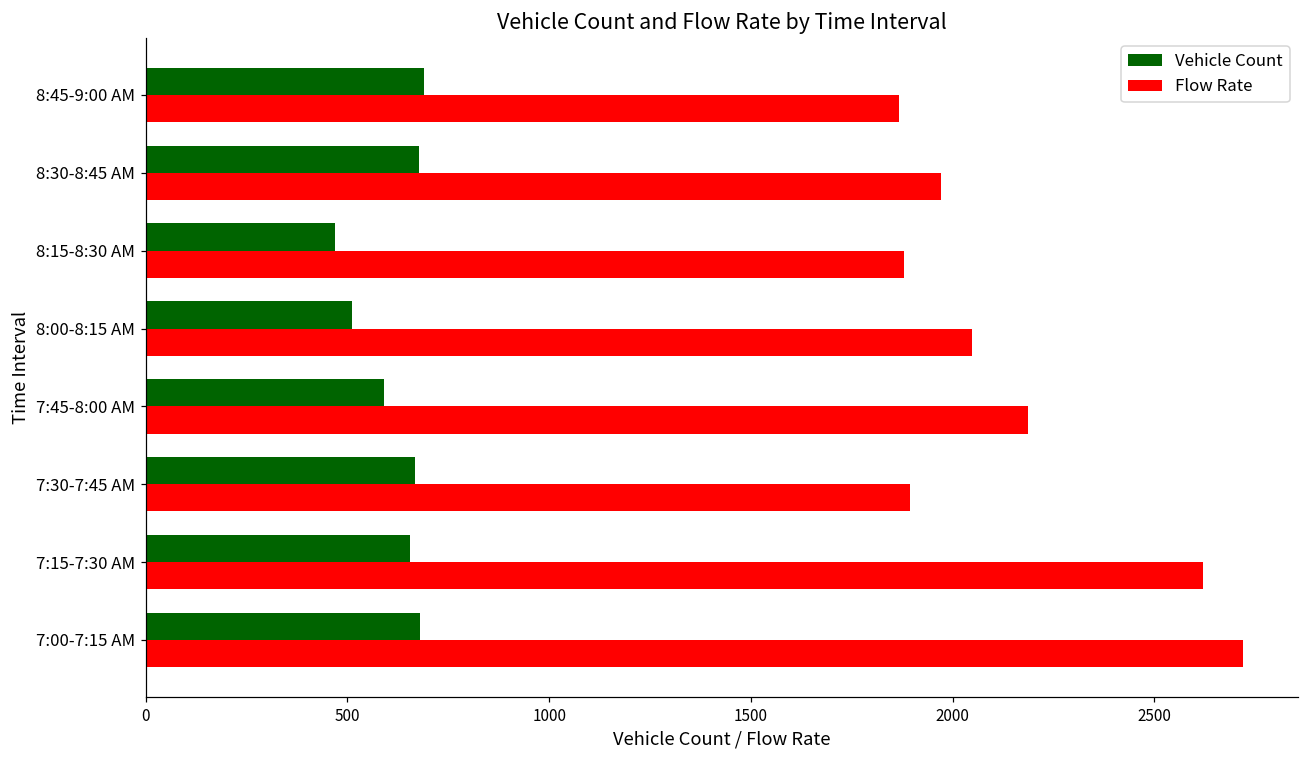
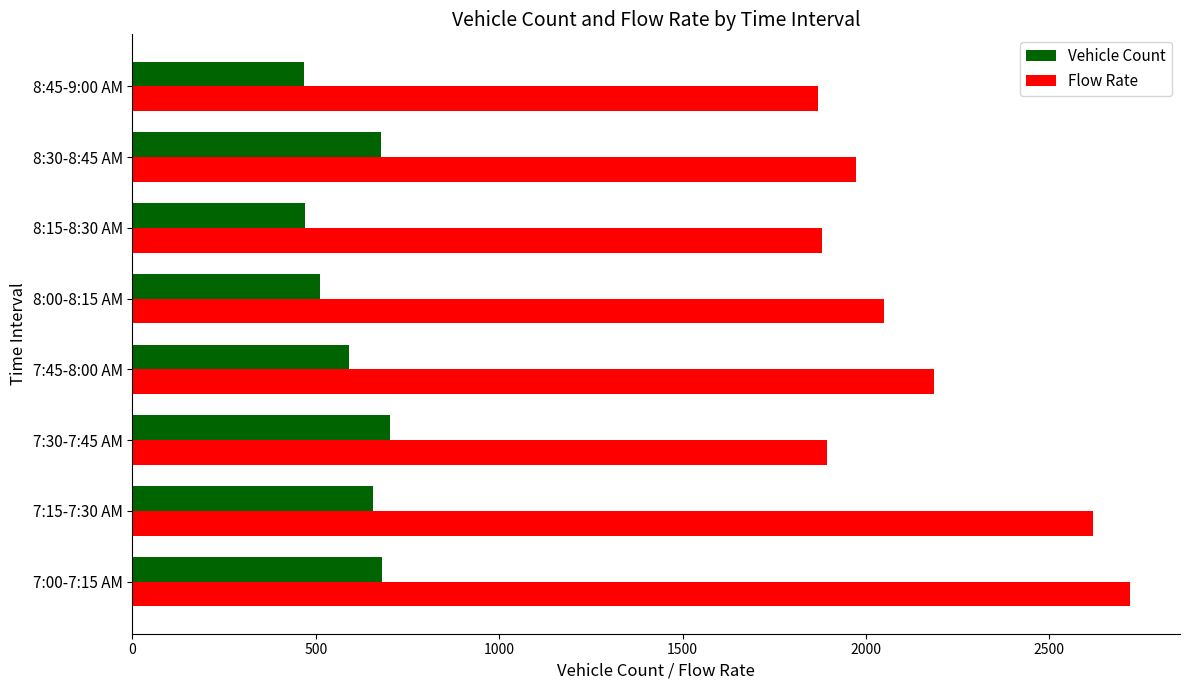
  {
    "Vehicle Count": {
-     "8:45-9:00 AM": 690,
+     "8:45-9:00 AM": 470,
      "8:30-8:45 AM": 680,
      "8:15-8:30 AM": 470,
      "8:00-8:15 AM": 510,
      "7:45-8:00 AM": 590,
-     "7:30-7:45 AM": 670,
+     "7:30-7:45 AM": 700,
      "7:15-7:30 AM": 660,
      "7:00-7:15 AM": 680
    },
    "Flow Rate": {
      "8:45-9:00 AM": 1870,
      "8:30-8:45 AM": 1970,
      "8:15-8:30 AM": 1880,
      "8:00-8:15 AM": 2050,
      "7:45-8:00 AM": 2190,
      "7:30-7:45 AM": 1890,
      "7:15-7:30 AM": 2620,
      "7:00-7:15 AM": 2720
    }
  }
